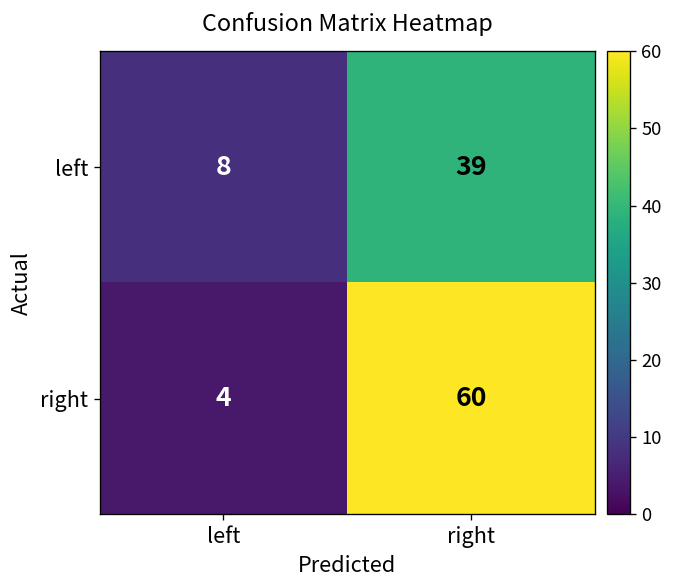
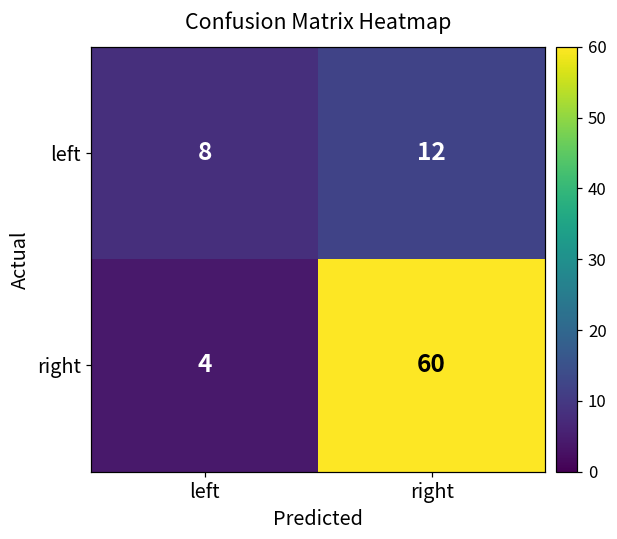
  {
    "left": {
      "left": 8,
-     "right": 39
+     "right": 12
    },
    "right": {
      "left": 4,
      "right": 60
    }
  }
